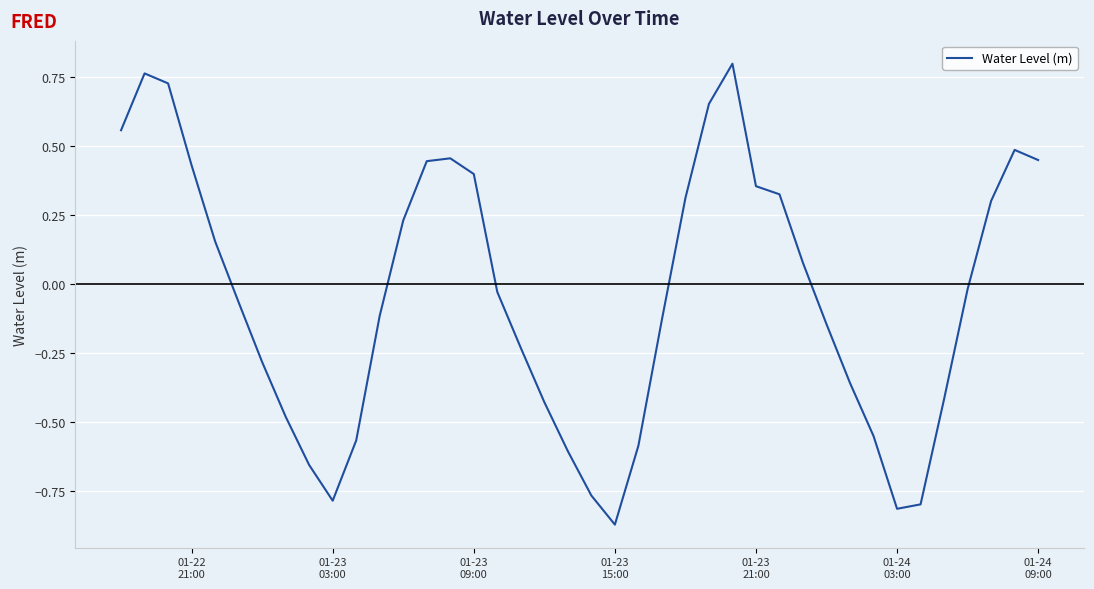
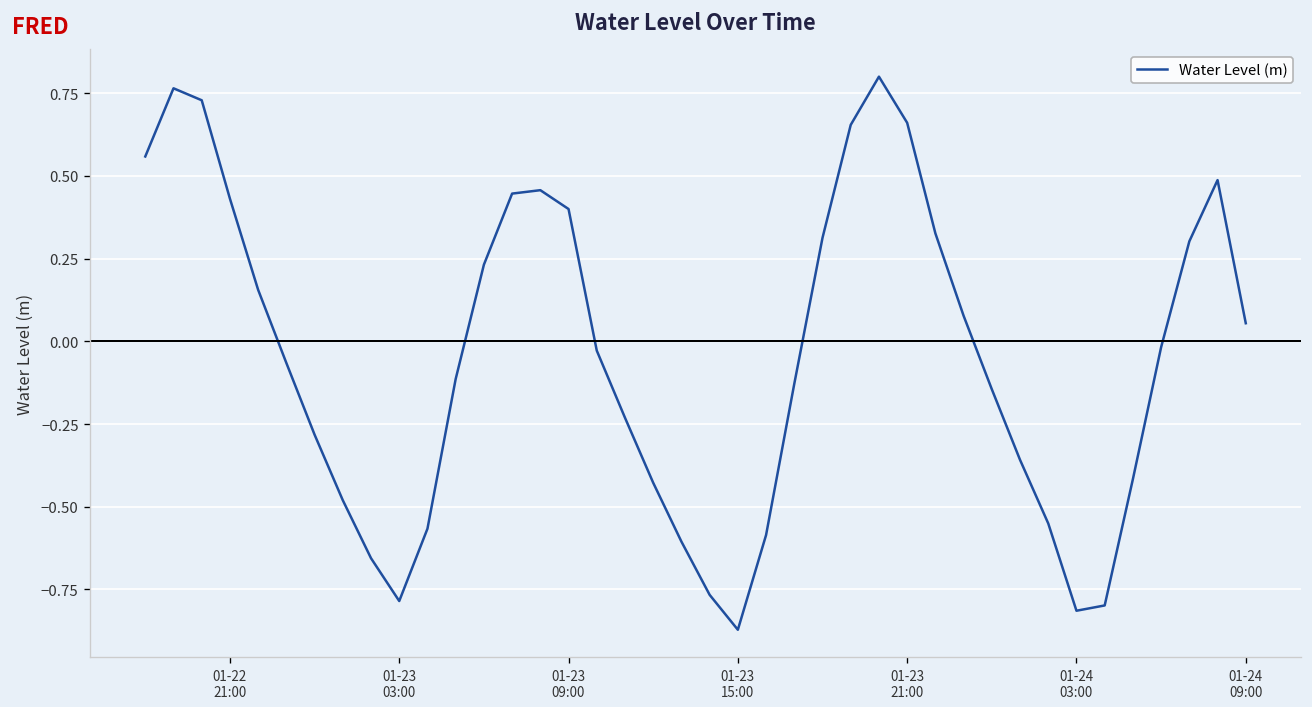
  {
    "01-22 21:00": 0.43,
    "01-23 03:00": -0.79,
    "01-23 09:00": 0.40,
    "01-23 15:00": -0.87,
-   "01-23 21:00": 0.36,
+   "01-23 21:00": 0.66,
    "01-24 03:00": -0.81,
-   "01-24 09:00": 0.45
+   "01-24 09:00": 0.05
  }
